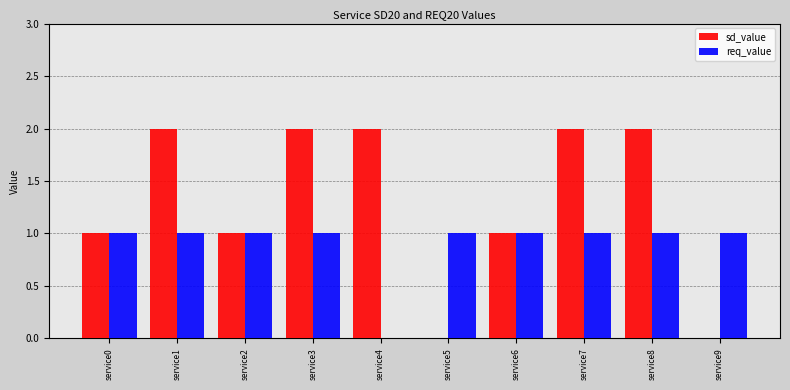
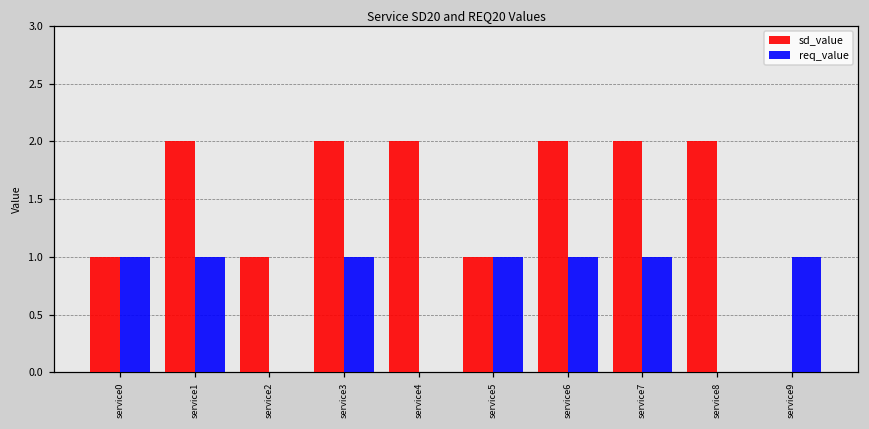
  {
    "sd_value": {
      "service0": 1,
      "service1": 2,
      "service2": 1,
      "service3": 2,
      "service4": 2,
-     "service5": 0,
-     "service6": 1,
+     "service5": 1,
+     "service6": 2,
      "service7": 2,
      "service8": 2,
      "service9": 0
    },
    "req_value": {
      "service0": 1,
      "service1": 1,
-     "service2": 1,
+     "service2": 0,
      "service3": 1,
      "service4": 0,
      "service5": 1,
      "service6": 1,
      "service7": 1,
-     "service8": 1,
+     "service8": 0,
      "service9": 1
    }
  }
